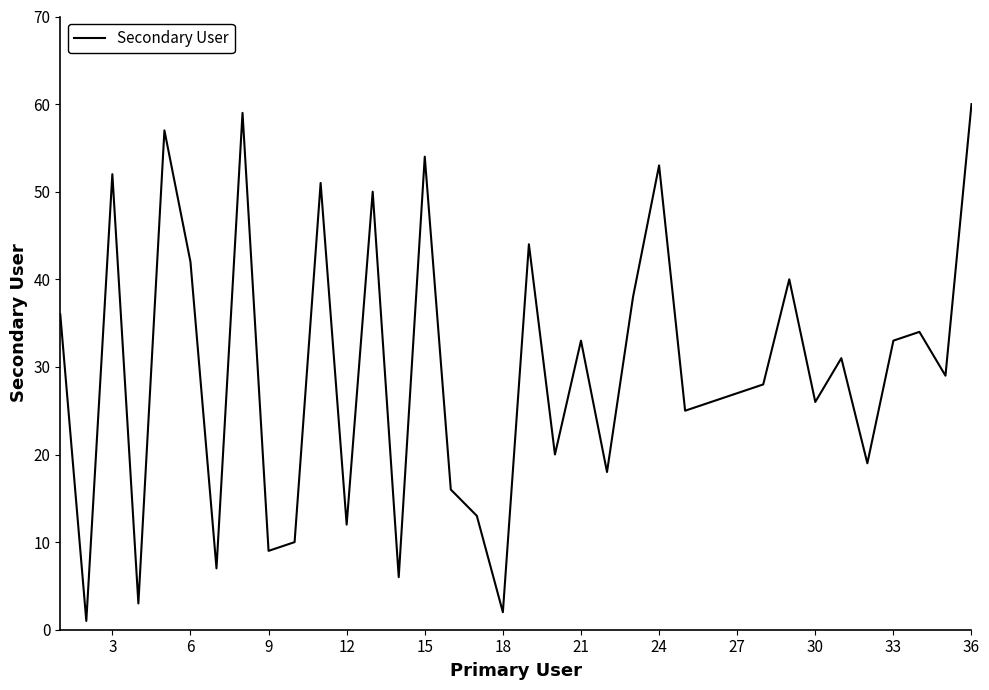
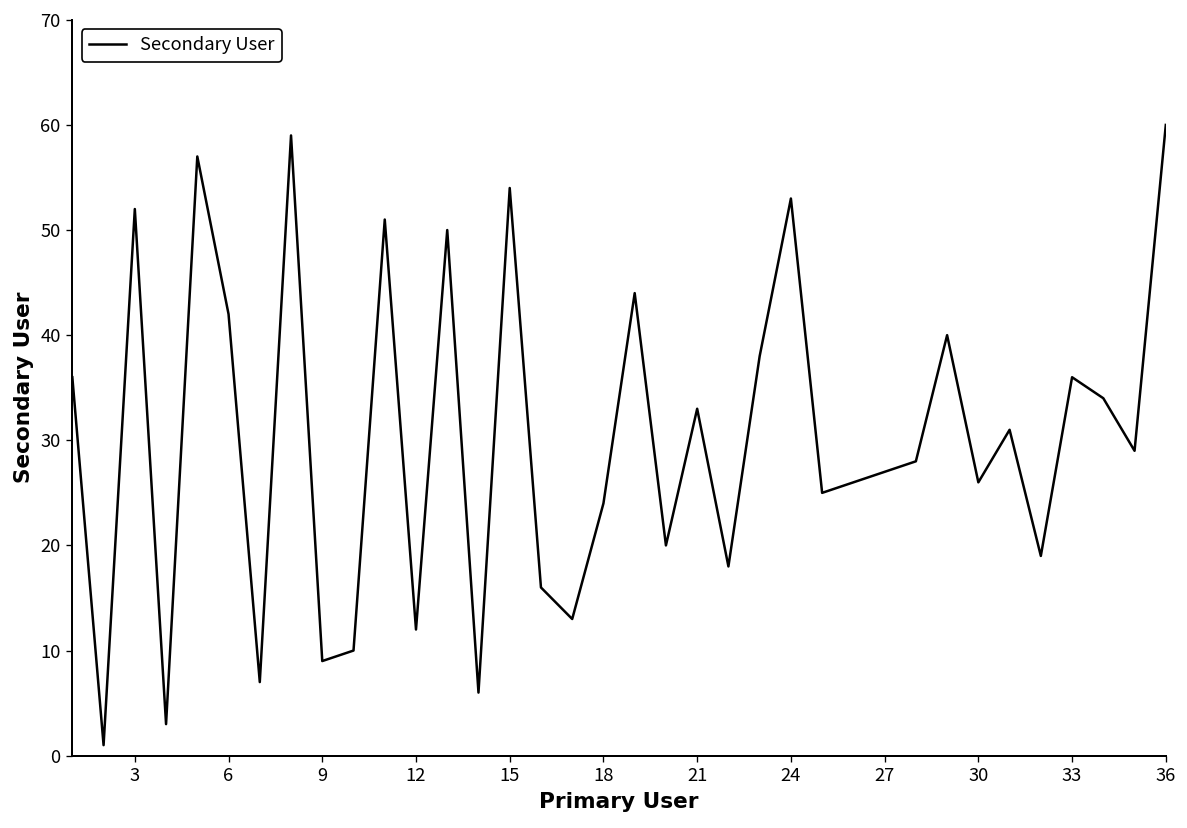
  {
    "3": 52,
    "6": 42,
    "9": 9,
    "12": 12,
    "15": 54,
-   "18": 2,
+   "18": 24,
    "21": 33,
    "24": 53,
    "27": 27,
    "30": 26,
-   "33": 33,
+   "33": 36,
    "36": 60
  }
